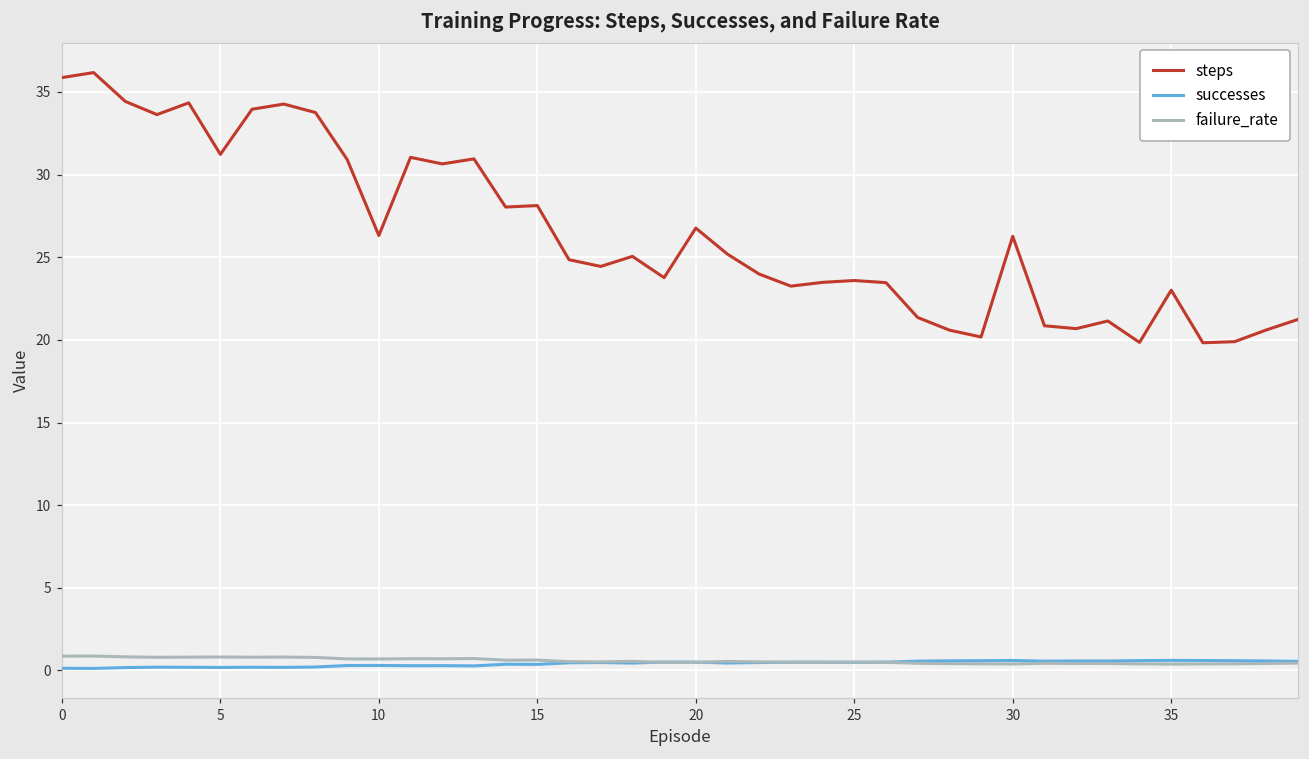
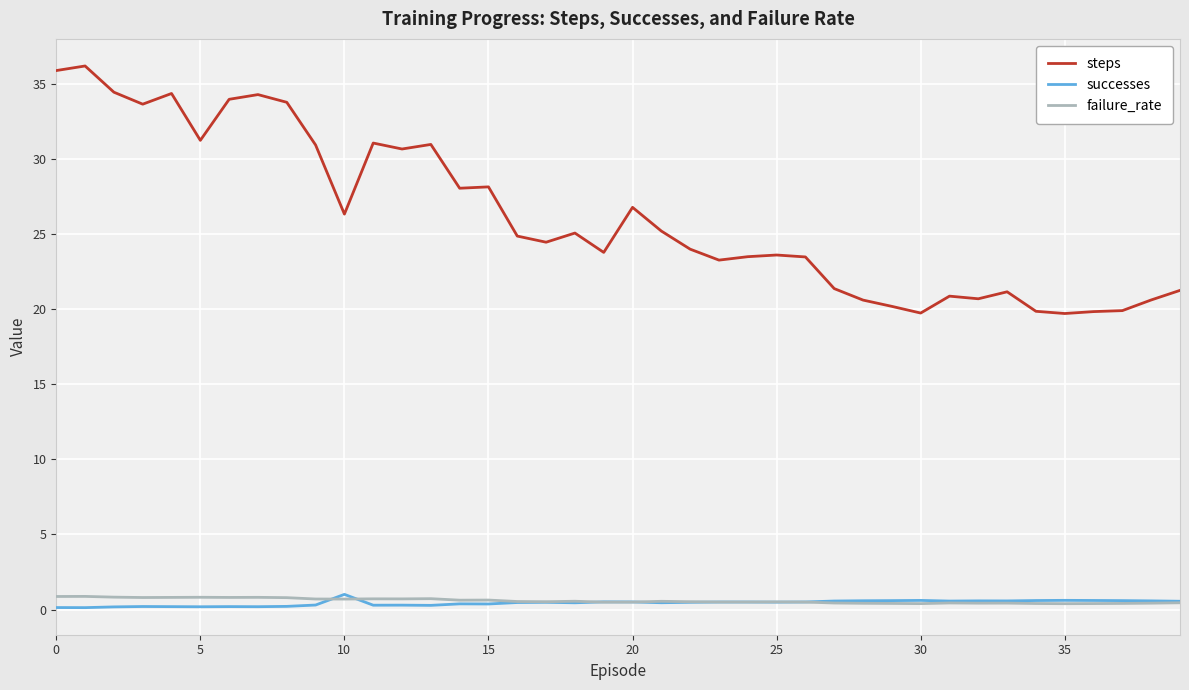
  {
    "steps": {
      "0": 35.9,
      "5": 31.2,
      "10": 26.3,
      "15": 28.1,
      "20": 26.8,
      "25": 23.6,
-     "30": 26.3,
-     "35": 23.0
+     "30": 19.7,
+     "35": 19.7
    },
    "successes": {
      "0": 0.1,
      "5": 0.2,
-     "10": 0.3,
+     "10": 1.0,
      "15": 0.4,
      "30": 0.6,
      "35": 0.6
    },
    "failure_rate": {
      "0": 0.9,
      "5": 0.8,
      "10": 0.7,
      "15": 0.6,
      "30": 0.4,
      "35": 0.4
    }
  }
